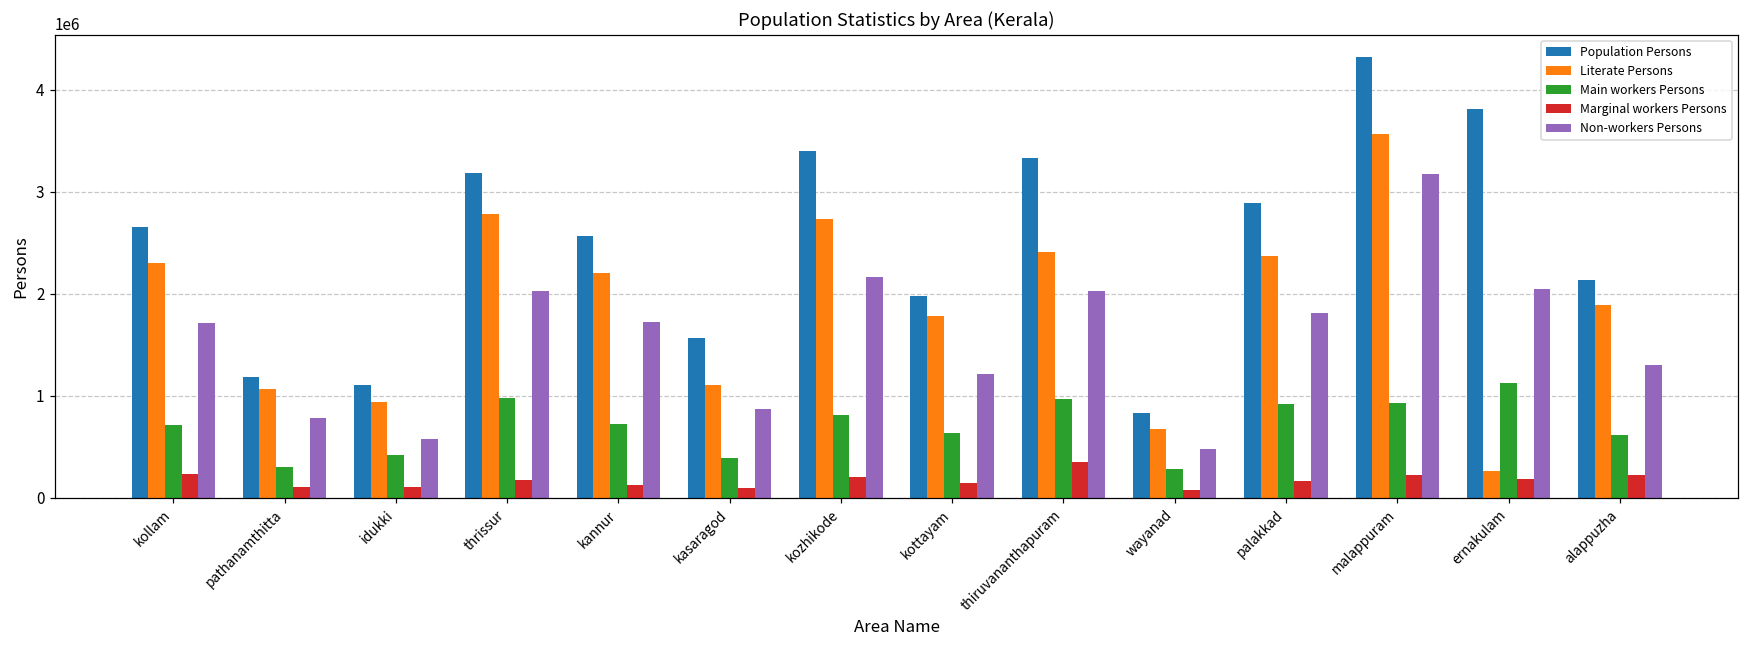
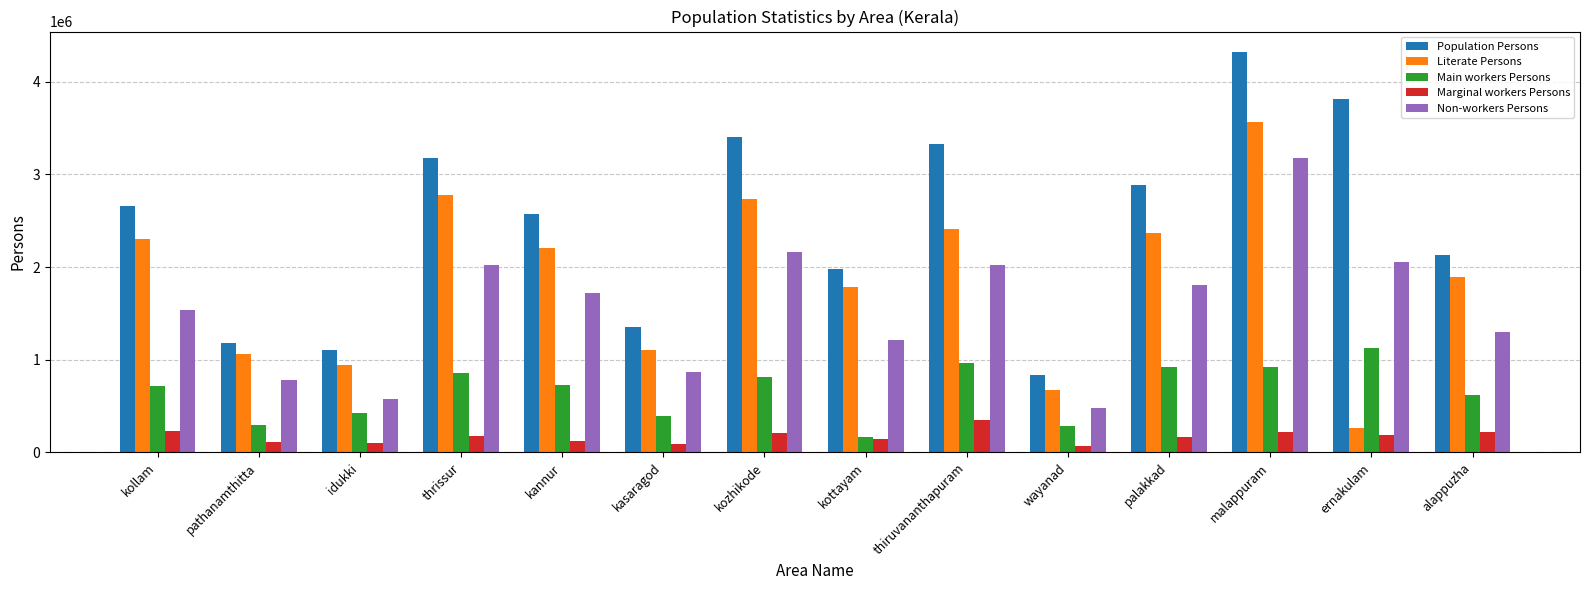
  {
    "Population Persons": {
      "kollam": 2700000,
      "pathanamthitta": 1200000,
      "idukki": 1100000,
      "thrissur": 3200000,
      "kannur": 2600000,
-     "kasaragod": 1600000,
+     "kasaragod": 1400000,
      "kozhikode": 3400000,
      "kottayam": 2000000,
      "thiruvananthapuram": 3300000,
      "wayanad": 800000,
      "palakkad": 2900000,
      "malappuram": 4300000,
      "ernakulam": 3800000,
      "alappuzha": 2100000
    },
    "Literate Persons": {
      "kollam": 2300000,
      "pathanamthitta": 1100000,
      "idukki": 900000,
      "thrissur": 2800000,
      "kannur": 2200000,
      "kasaragod": 1100000,
      "kozhikode": 2700000,
      "kottayam": 1800000,
      "thiruvananthapuram": 2400000,
      "wayanad": 700000,
      "palakkad": 2400000,
      "malappuram": 3600000,
      "ernakulam": 300000,
      "alappuzha": 1900000
    },
    "Main workers Persons": {
      "kollam": 700000,
      "pathanamthitta": 300000,
      "idukki": 400000,
-     "thrissur": 1000000,
+     "thrissur": 900000,
      "kannur": 700000,
      "kasaragod": 400000,
      "kozhikode": 800000,
-     "kottayam": 600000,
+     "kottayam": 200000,
      "thiruvananthapuram": 1000000,
      "wayanad": 300000,
      "palakkad": 900000,
      "malappuram": 900000,
      "ernakulam": 1100000,
      "alappuzha": 600000
    },
    "Marginal workers Persons": {
      "kollam": 200000,
      "pathanamthitta": 100000,
      "idukki": 100000,
      "thrissur": 200000,
      "kannur": 100000,
      "kasaragod": 100000,
      "kozhikode": 200000,
      "kottayam": 100000,
      "thiruvananthapuram": 400000,
      "wayanad": 100000,
      "palakkad": 200000,
      "malappuram": 200000,
      "ernakulam": 200000,
      "alappuzha": 200000
    },
    "Non-workers Persons": {
-     "kollam": 1700000,
+     "kollam": 1500000,
      "pathanamthitta": 800000,
      "idukki": 600000,
      "thrissur": 2000000,
      "kannur": 1700000,
      "kasaragod": 900000,
      "kozhikode": 2200000,
      "kottayam": 1200000,
      "thiruvananthapuram": 2000000,
      "wayanad": 500000,
      "palakkad": 1800000,
      "malappuram": 3200000,
      "ernakulam": 2100000,
      "alappuzha": 1300000
    }
  }
